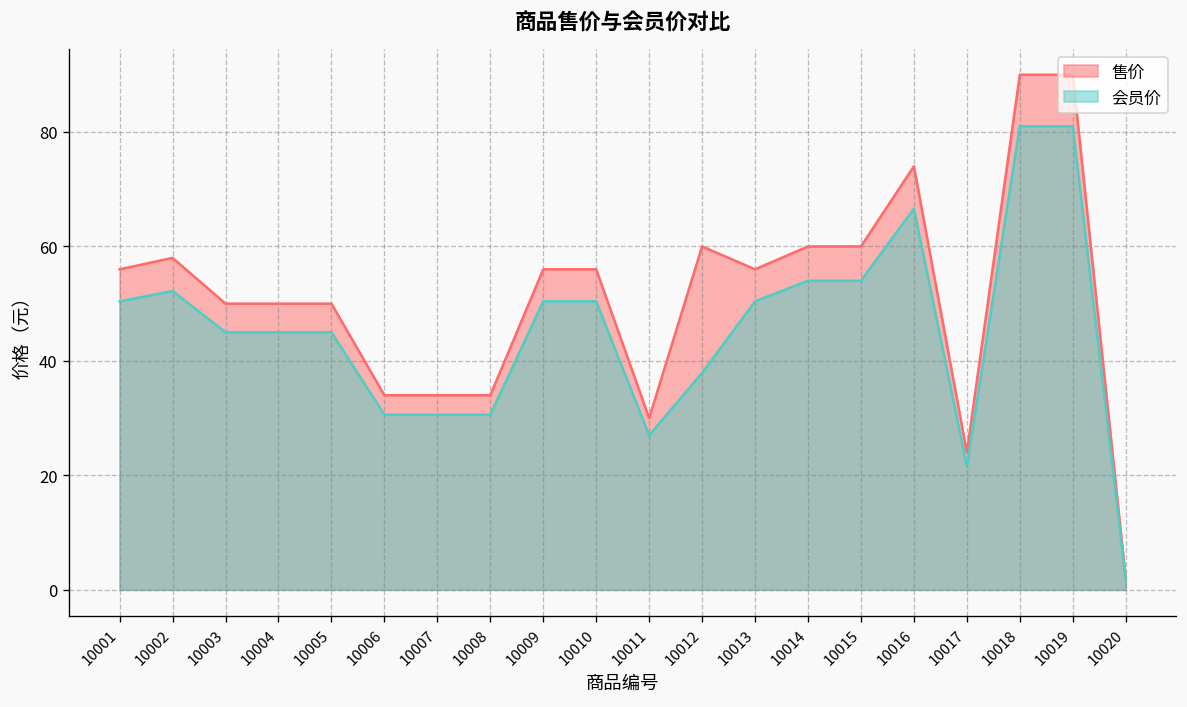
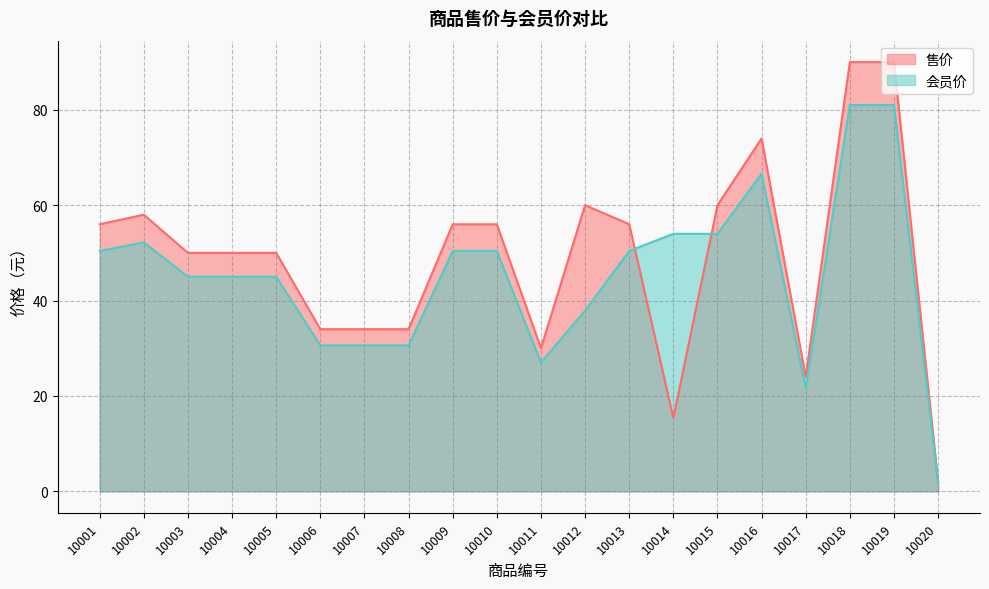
  {
    "售价": {
      "10001": 56,
      "10002": 58,
      "10003": 50,
      "10004": 50,
      "10005": 50,
      "10006": 34,
      "10007": 34,
      "10008": 34,
      "10009": 56,
      "10010": 56,
      "10011": 30,
      "10012": 60,
      "10013": 56,
-     "10014": 60,
+     "10014": 15,
      "10015": 60,
      "10016": 74,
      "10017": 24,
      "10018": 90
    },
    "会员价": {
      "10001": 50,
      "10002": 52,
      "10003": 45,
      "10004": 45,
      "10005": 45,
      "10006": 31,
      "10007": 31,
      "10008": 31,
      "10009": 50,
      "10010": 50,
      "10011": 27,
      "10012": 38,
      "10013": 50,
      "10014": 54,
      "10015": 54,
      "10016": 67,
      "10017": 22,
      "10018": 81,
      "10019": 81
    }
  }
